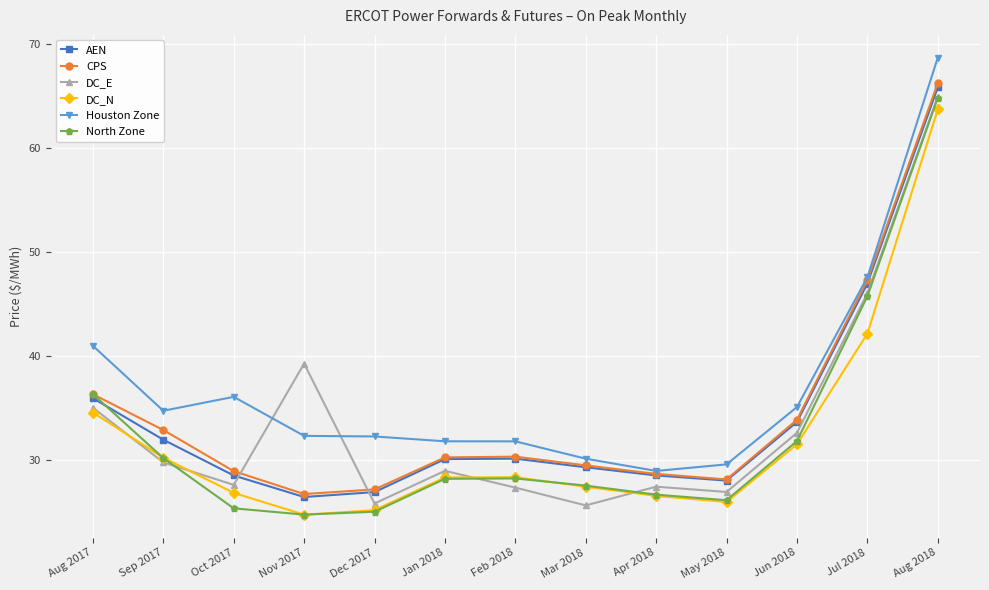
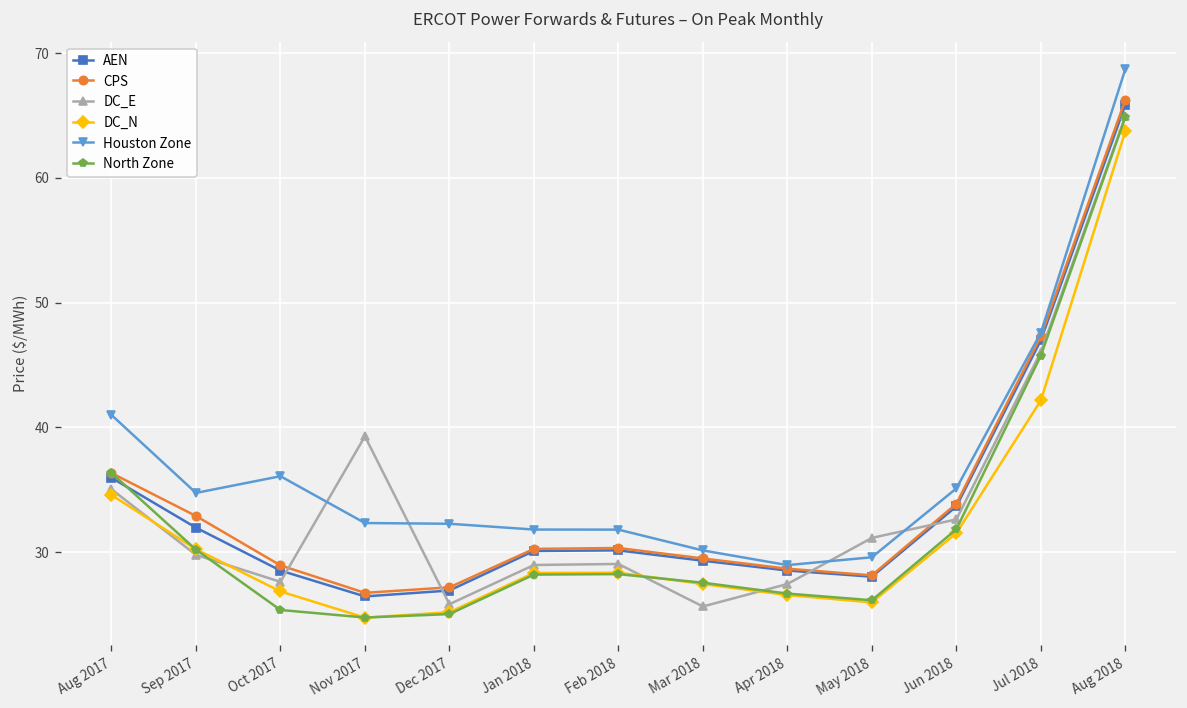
  {
    "CPS": {
      "Sep 2017": 32.9,
      "Oct 2017": 28.9,
      "Nov 2017": 26.7,
      "Dec 2017": 27.2,
      "Jul 2018": 47.3,
      "Aug 2018": 66.2
    },
    "DC_E": {
      "Aug 2017": 35.0,
      "Sep 2017": 29.8,
      "Oct 2017": 27.6,
      "Nov 2017": 39.3,
      "Dec 2017": 25.8,
      "Jan 2018": 29.0,
-     "Feb 2018": 27.3,
+     "Feb 2018": 29.0,
      "Mar 2018": 25.6,
      "Apr 2018": 27.4,
-     "May 2018": 26.9,
+     "May 2018": 31.1,
      "Jun 2018": 32.6,
      "Jul 2018": 46.0
    },
    "DC_N": {
      "Aug 2017": 34.6,
      "Oct 2017": 26.8,
      "Jun 2018": 31.5,
      "Jul 2018": 42.2,
      "Aug 2018": 63.7
    },
    "North Zone": {
      "Oct 2017": 25.4,
      "Jun 2018": 31.8,
      "Jul 2018": 45.7
    }
  }
